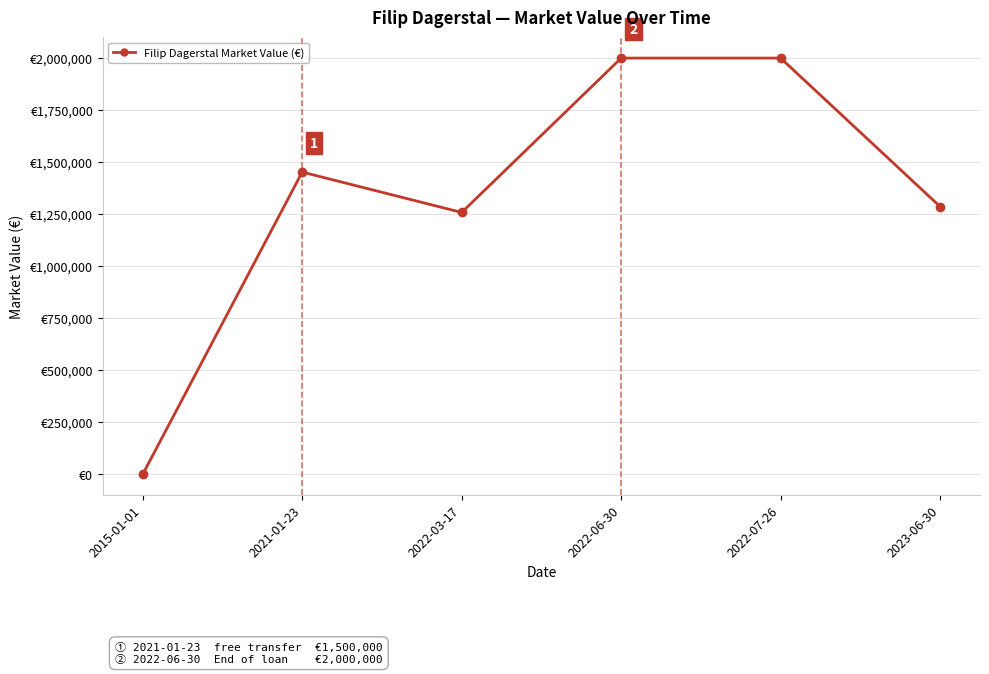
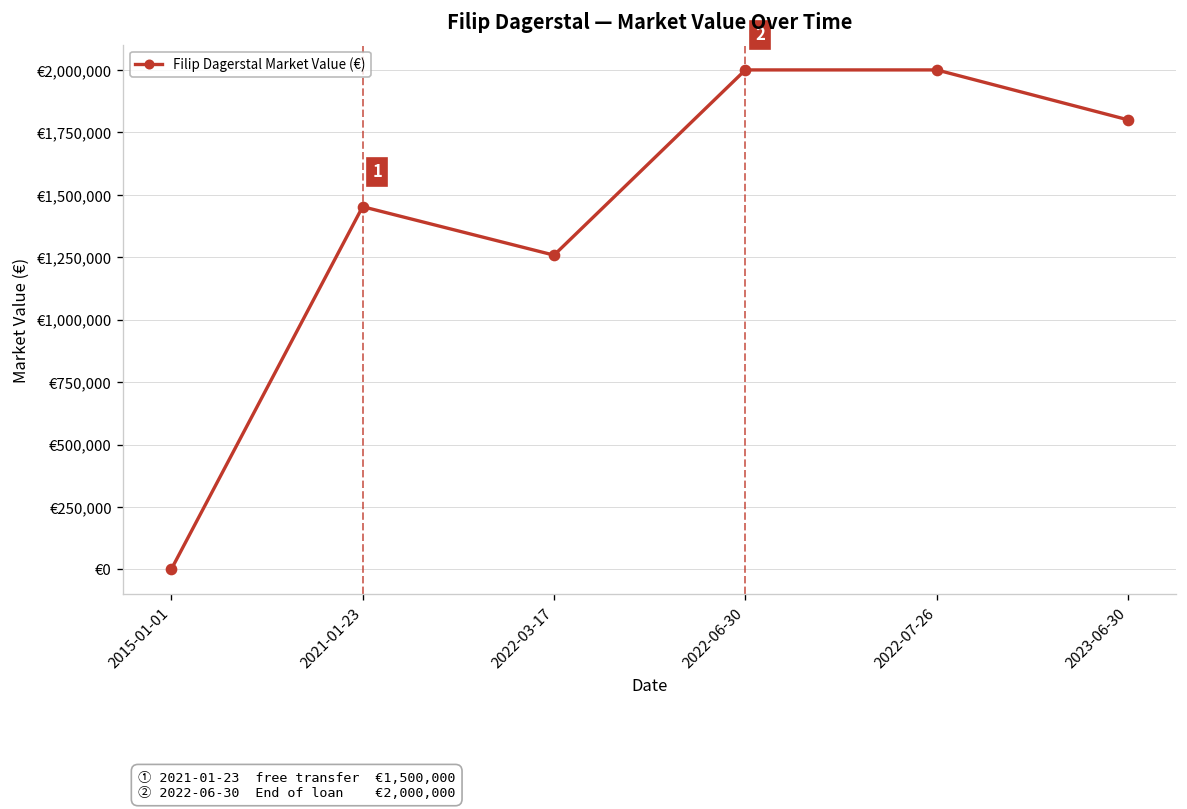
  {
    "2015-01-01": "€0",
    "2022-03-17": "€1,260,000",
    "2022-07-26": "€2,000,000",
-   "2023-06-30": "€1,290,000"
+   "2023-06-30": "€1,800,000"
  }
